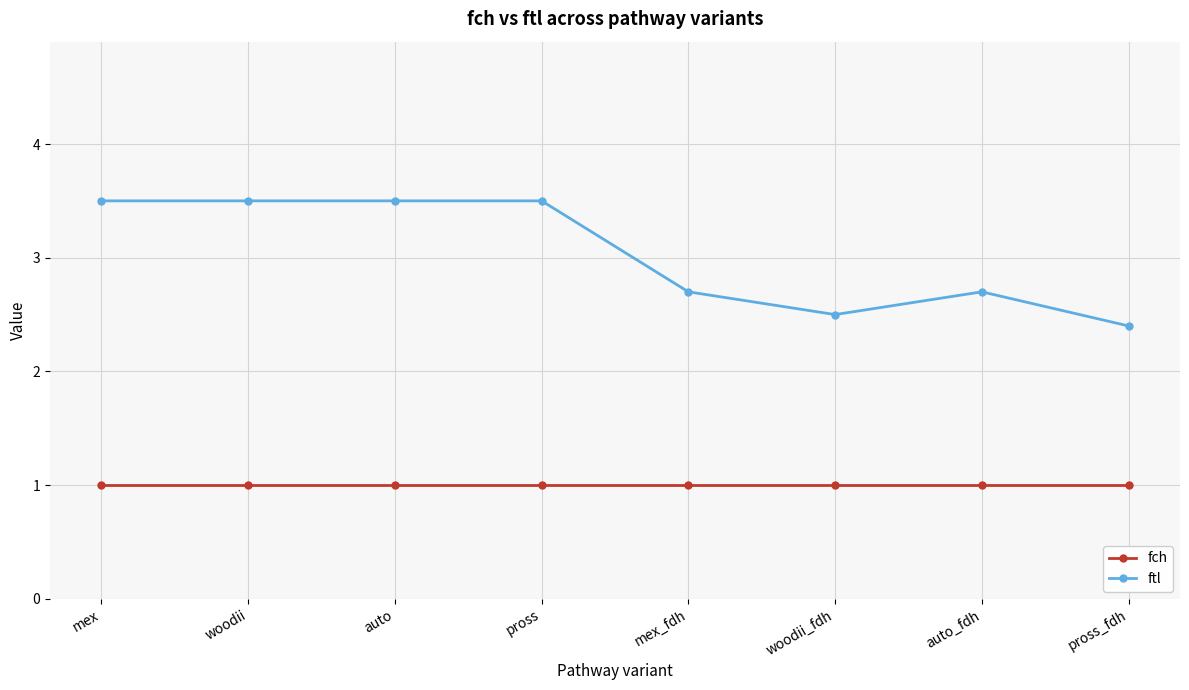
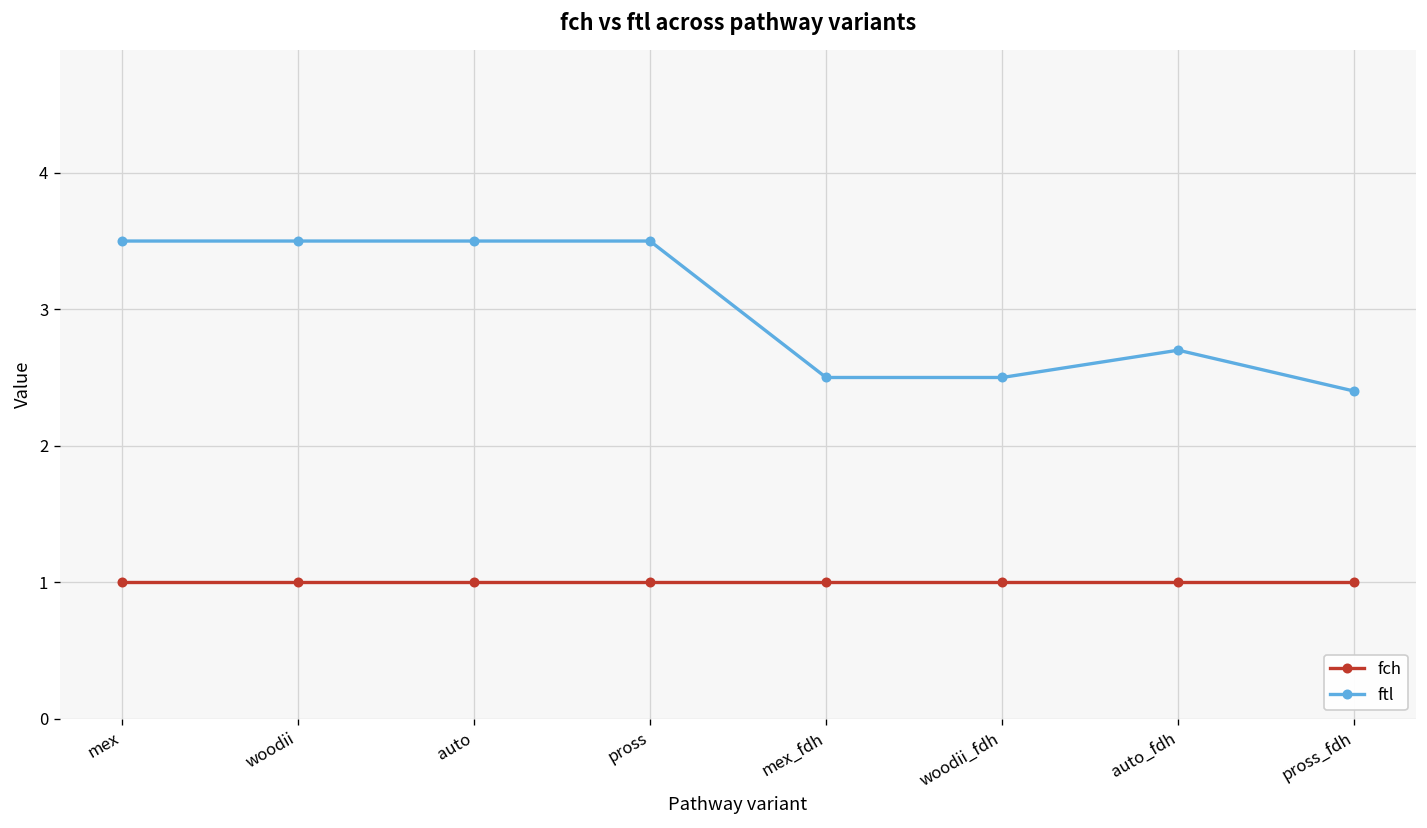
  {
    "fch": {
      "mex": 1.0,
      "woodii": 1.0,
      "auto": 1.0,
      "pross": 1.0,
      "mex_fdh": 1.0,
      "woodii_fdh": 1.0,
      "auto_fdh": 1.0,
      "pross_fdh": 1.0
    },
    "ftl": {
      "mex": 3.5,
      "woodii": 3.5,
      "auto": 3.5,
      "pross": 3.5,
-     "mex_fdh": 2.7,
+     "mex_fdh": 2.5,
      "woodii_fdh": 2.5,
      "auto_fdh": 2.7,
      "pross_fdh": 2.4
    }
  }
